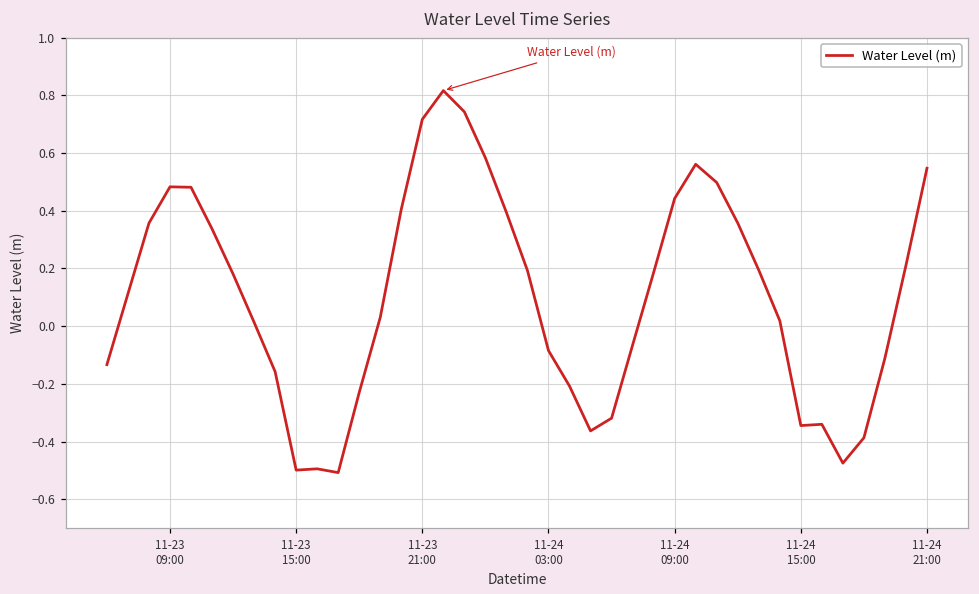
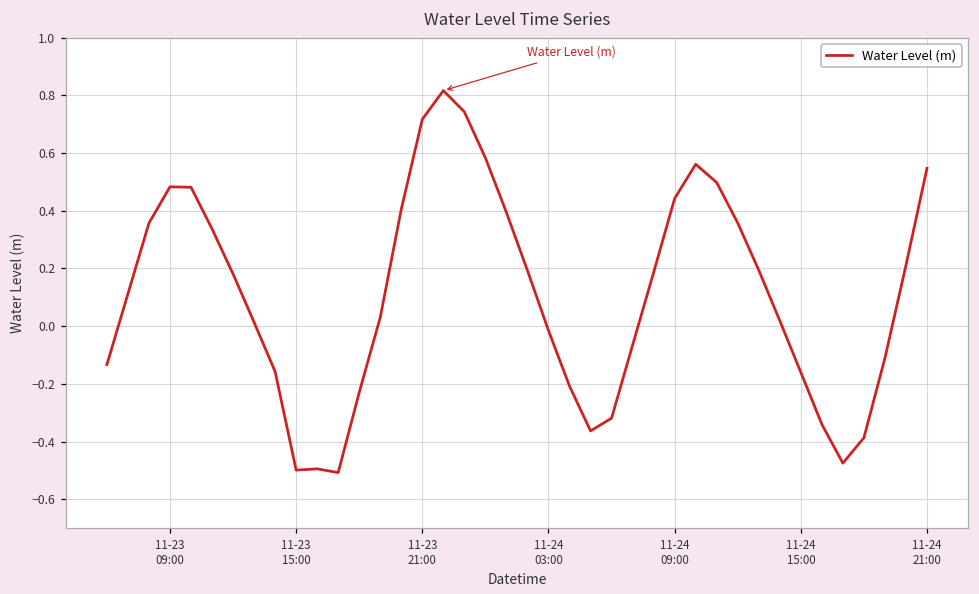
  {
    "11-23 09:00": 0.48,
    "11-23 15:00": -0.50,
    "11-23 21:00": 0.72,
-   "11-24 03:00": -0.08,
+   "11-24 03:00": -0.02,
    "11-24 09:00": 0.44,
-   "11-24 15:00": -0.34,
+   "11-24 15:00": -0.16,
    "11-24 21:00": 0.55
  }
